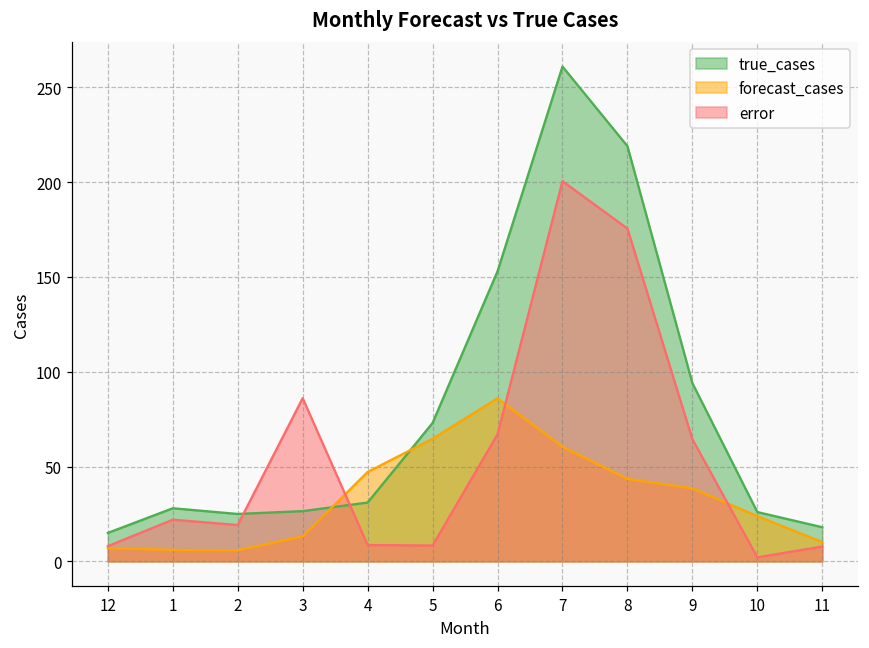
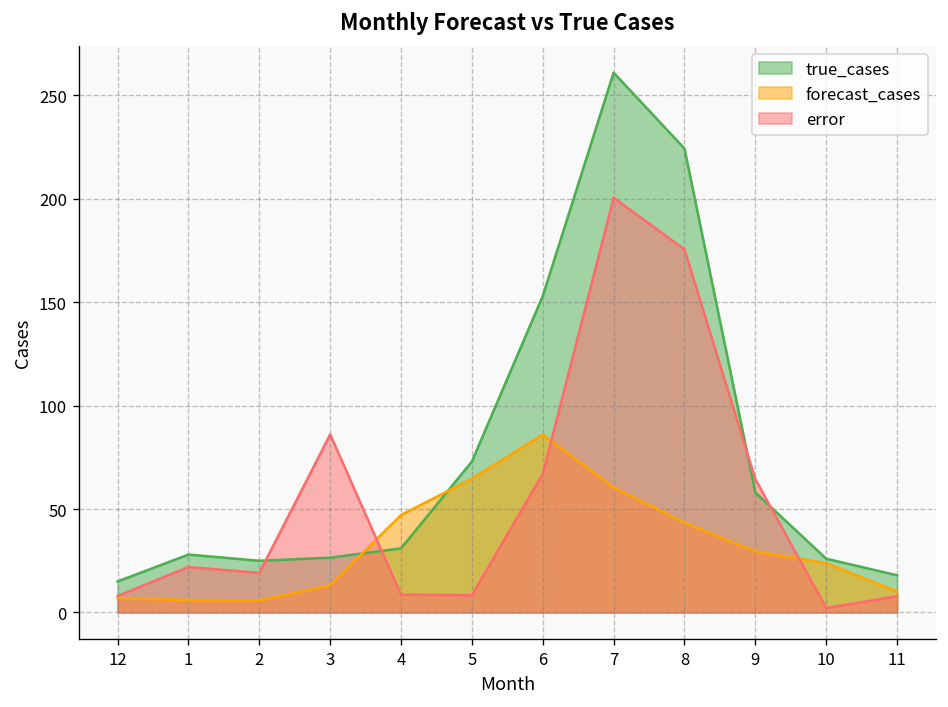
  {
    "true_cases": {
      "12": 15,
      "1": 28,
      "2": 25,
      "3": 27,
      "4": 31,
      "5": 73,
      "6": 153,
      "7": 261,
-     "8": 219,
-     "9": 94,
+     "8": 224,
+     "9": 58,
      "10": 26,
      "11": 18
    },
    "forecast_cases": {
      "1": 6,
      "2": 6,
      "3": 13,
      "4": 47,
      "5": 65,
      "6": 86,
      "7": 60,
      "8": 43,
-     "9": 39,
+     "9": 30,
      "10": 24,
      "11": 10
    },
    "error": {
      "1": 22,
      "2": 19,
      "3": 86,
      "4": 9,
      "5": 8,
      "6": 67,
      "7": 201,
      "8": 176,
      "9": 64,
      "10": 2,
      "11": 8
    }
  }
